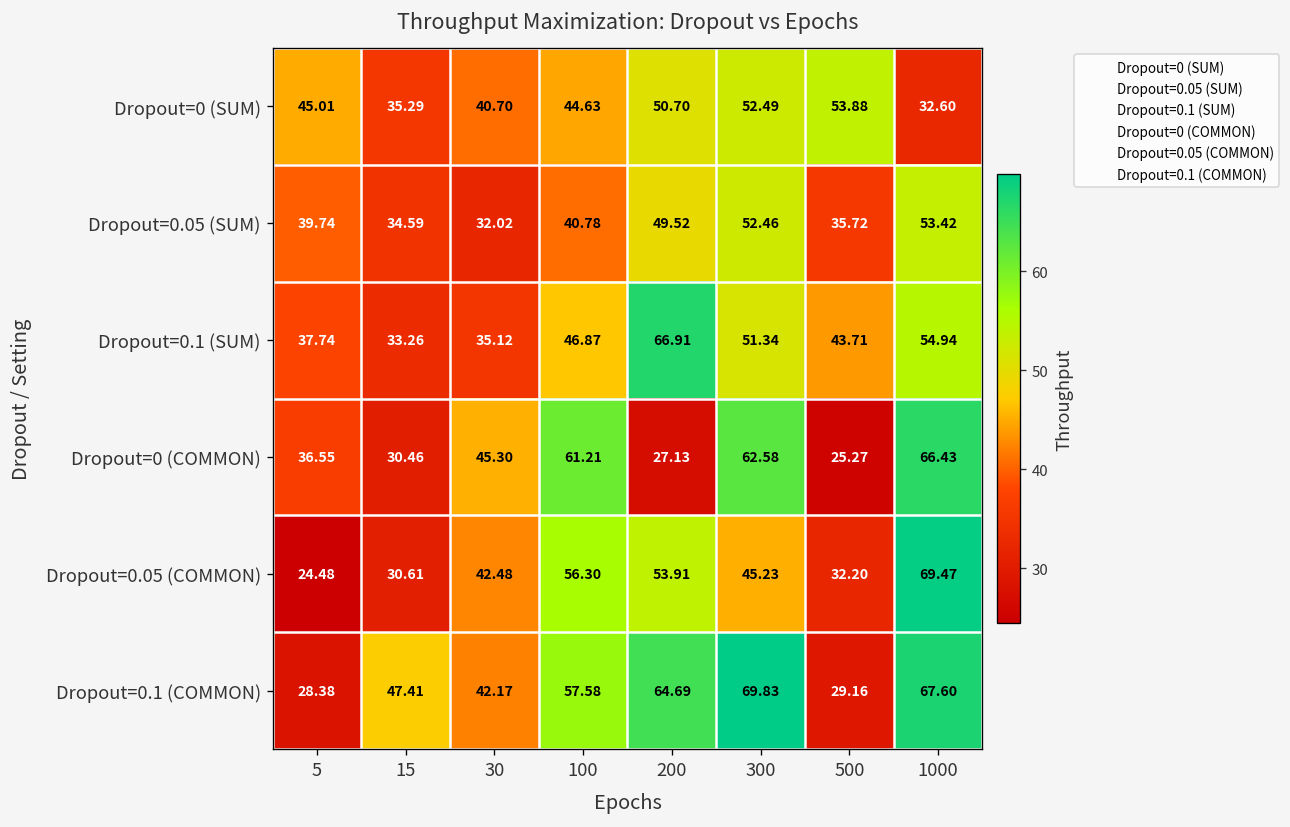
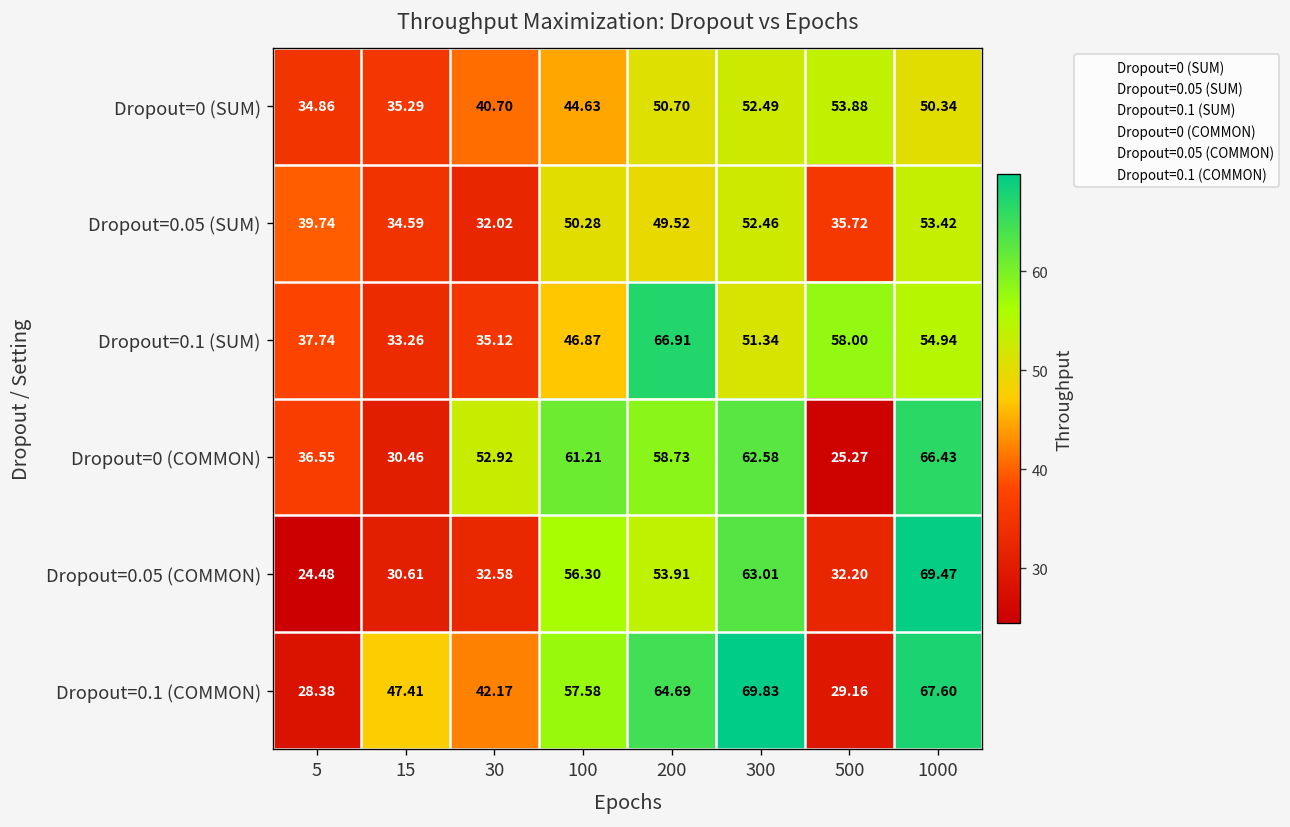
  {
    "Dropout=0 (SUM)": {
-     "5": 45.01,
+     "5": 34.86,
      "15": 35.29,
      "30": 40.70,
      "100": 44.63,
      "200": 50.70,
      "300": 52.49,
      "500": 53.88,
-     "1000": 32.60
+     "1000": 50.34
    },
    "Dropout=0.05 (SUM)": {
      "5": 39.74,
      "15": 34.59,
      "30": 32.02,
-     "100": 40.78,
+     "100": 50.28,
      "200": 49.52,
      "300": 52.46,
      "500": 35.72,
      "1000": 53.42
    },
    "Dropout=0.1 (SUM)": {
      "5": 37.74,
      "15": 33.26,
      "30": 35.12,
      "100": 46.87,
      "200": 66.91,
      "300": 51.34,
-     "500": 43.71,
+     "500": 58.00,
      "1000": 54.94
    },
    "Dropout=0 (COMMON)": {
      "5": 36.55,
      "15": 30.46,
-     "30": 45.30,
+     "30": 52.92,
      "100": 61.21,
-     "200": 27.13,
+     "200": 58.73,
      "300": 62.58,
      "500": 25.27,
      "1000": 66.43
    },
    "Dropout=0.05 (COMMON)": {
      "5": 24.48,
      "15": 30.61,
-     "30": 42.48,
+     "30": 32.58,
      "100": 56.30,
      "200": 53.91,
-     "300": 45.23,
+     "300": 63.01,
      "500": 32.20,
      "1000": 69.47
    },
    "Dropout=0.1 (COMMON)": {
      "5": 28.38,
      "15": 47.41,
      "30": 42.17,
      "100": 57.58,
      "200": 64.69,
      "300": 69.83,
      "500": 29.16,
      "1000": 67.60
    }
  }
